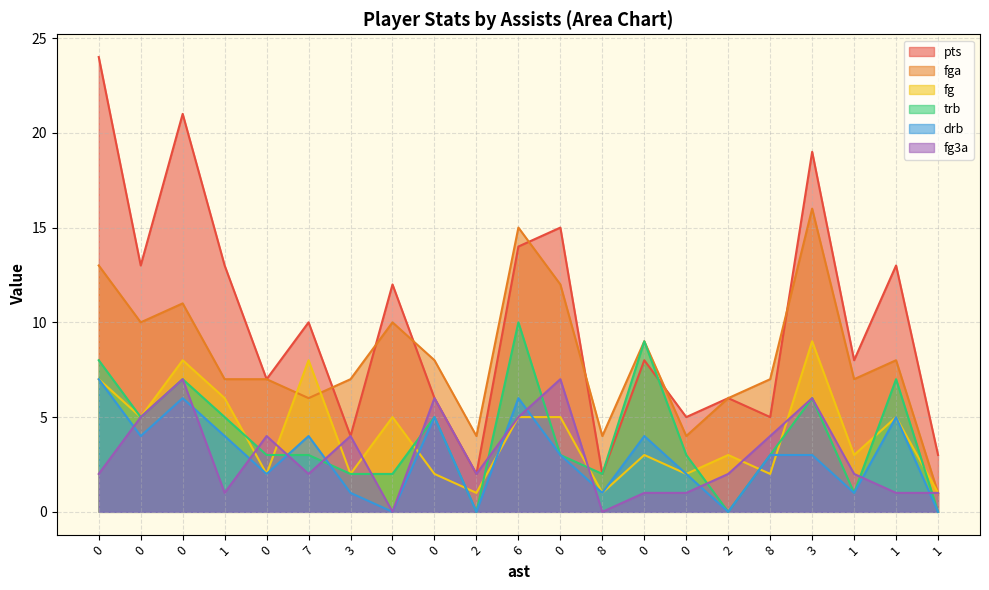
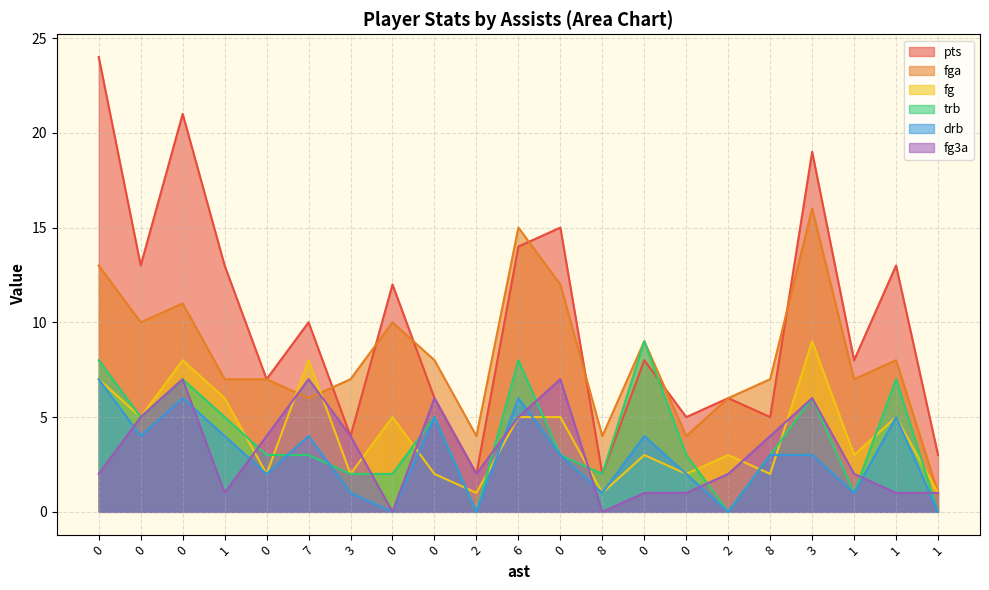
  {
    "fg": {
      "7": 8
    },
    "trb": {
      "7": 3,
-     "6": 10
+     "6": 8
    },
    "drb": {
      "7": 4,
      "6": 6
    },
    "fg3a": {
-     "7": 2
+     "7": 7
    }
  }
